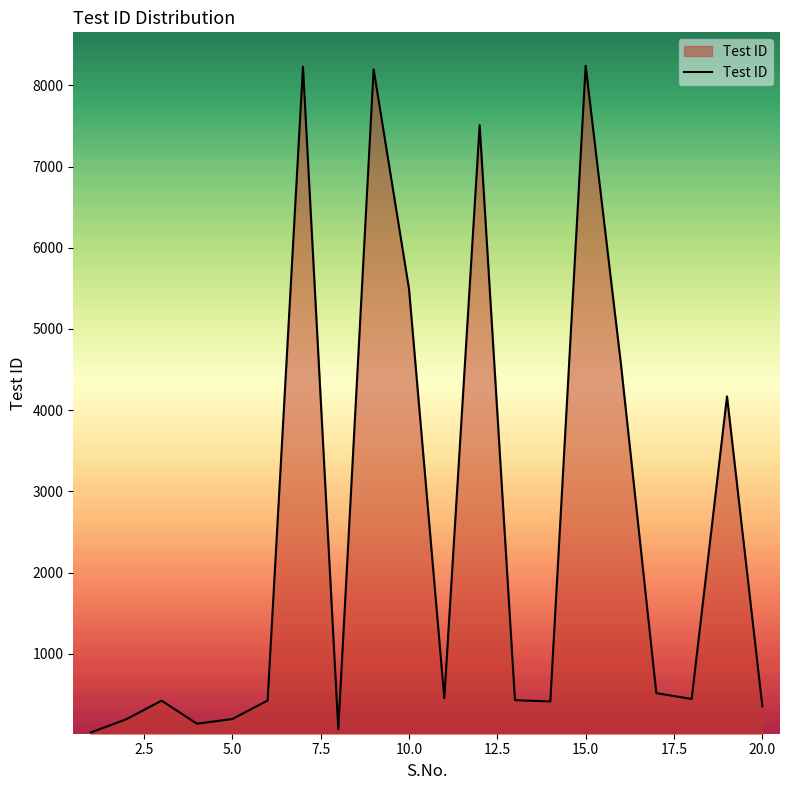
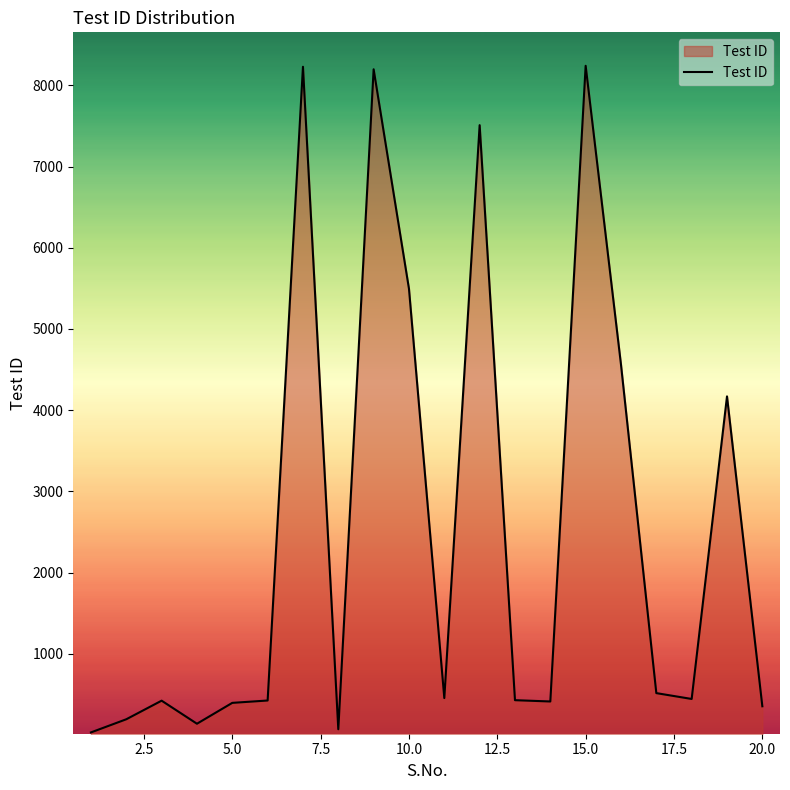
  {
-   "5.0": 200,
+   "5.0": 400,
    "10.0": 5500,
    "15.0": 8200,
    "20.0": 400
  }
